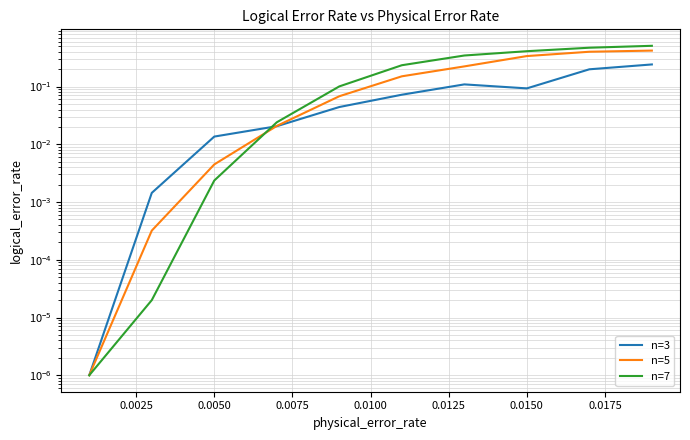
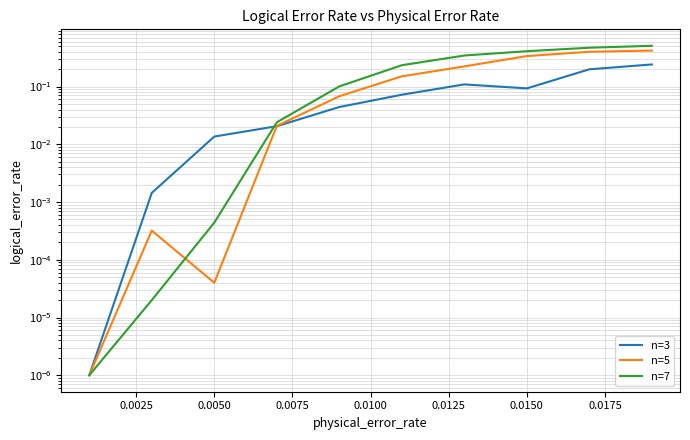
  {
    "n=3": {
      "0.0050": 0.014,
      "0.0150": 0.09
    },
    "n=5": {
-     "0.0050": 0.004,
+     "0.0050": 0.00004,
      "0.0150": 0.3
    },
    "n=7": {
-     "0.0050": 0.0024,
+     "0.0050": 0.0004,
      "0.0150": 0.4
    }
  }
